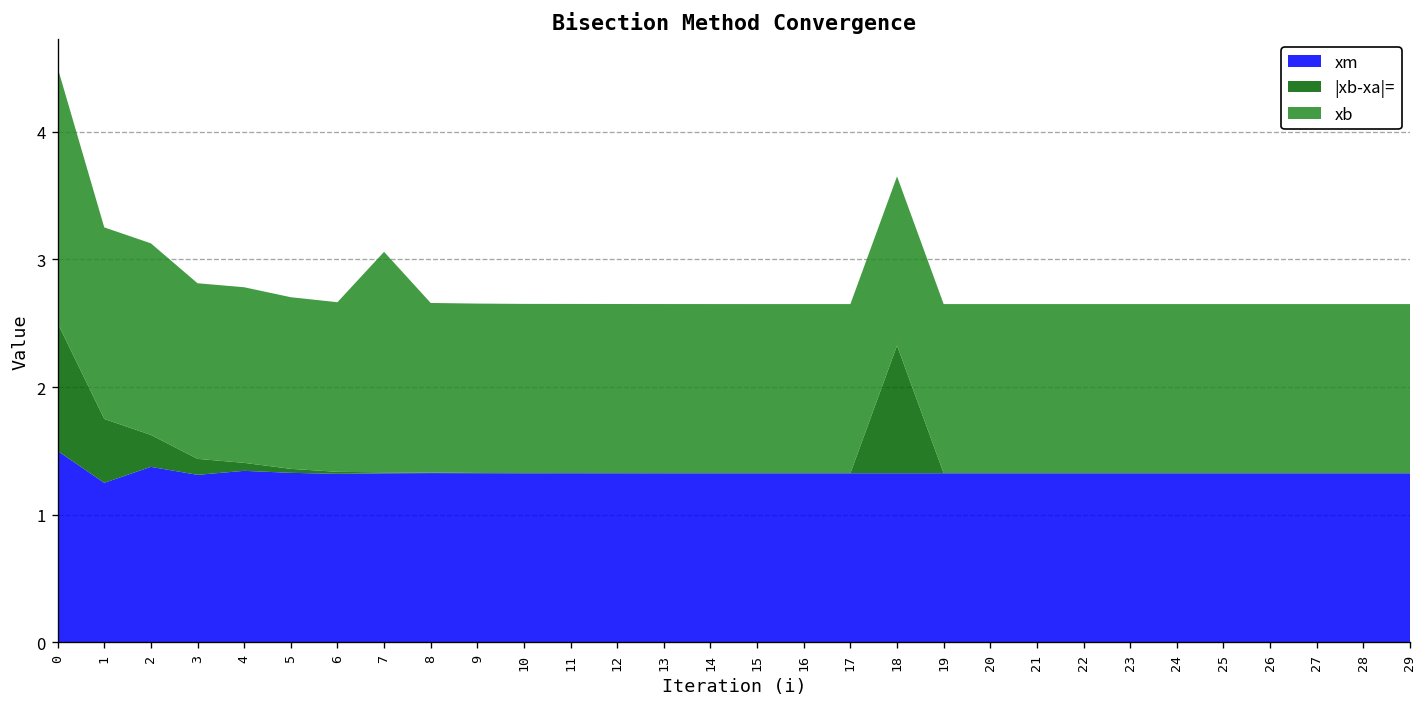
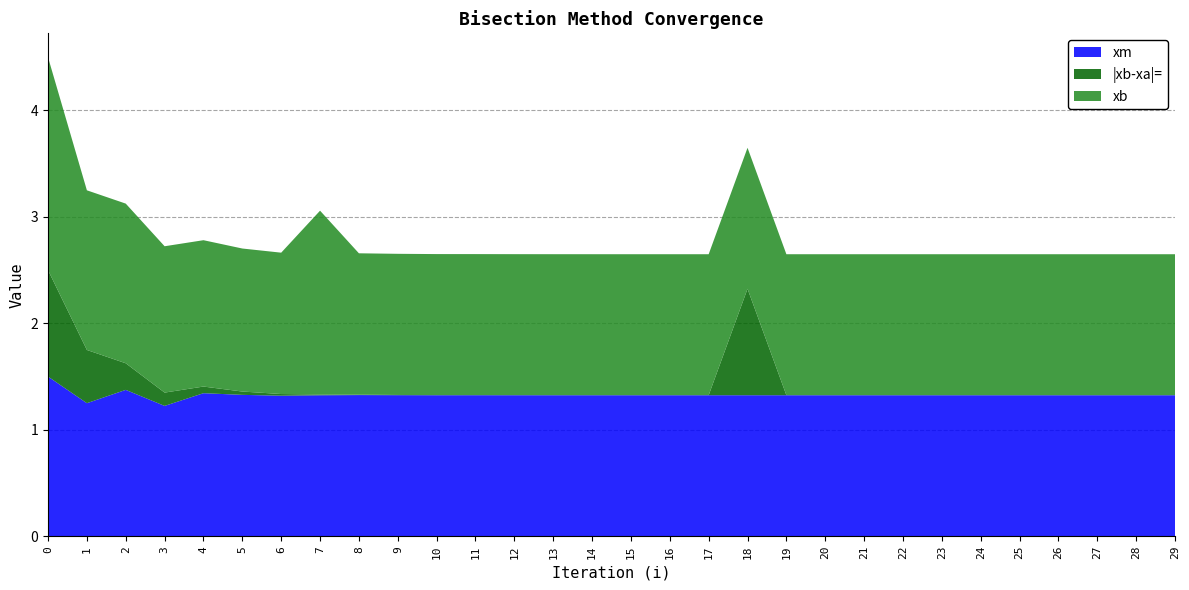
  {
    "xm": {
      "0": 1.50,
      "1": 1.25,
      "2": 1.38,
-     "3": 1.31,
+     "3": 1.22,
      "4": 1.34,
      "5": 1.33,
      "18": 1.32
    },
    "|xb-xa|=": {
      "0": 1.00,
      "1": 0.50,
      "2": 0.25,
      "3": 0.13,
      "4": 0.06,
      "5": 0.03,
      "18": 1.00
    },
    "xb": {
      "0": 2.00,
      "1": 1.50,
      "2": 1.50,
      "3": 1.38,
      "4": 1.38,
      "5": 1.34,
      "6": 1.33,
      "7": 1.73,
      "8": 1.33,
      "9": 1.33,
      "10": 1.33,
      "11": 1.33,
      "12": 1.32,
      "13": 1.32,
      "14": 1.32,
      "15": 1.32,
      "16": 1.32,
      "17": 1.32,
      "18": 1.32,
      "19": 1.32,
      "20": 1.32,
      "21": 1.32,
      "22": 1.32,
      "23": 1.32,
      "24": 1.32,
      "25": 1.32,
      "26": 1.32,
      "27": 1.32,
      "28": 1.32,
      "29": 1.32
    }
  }
